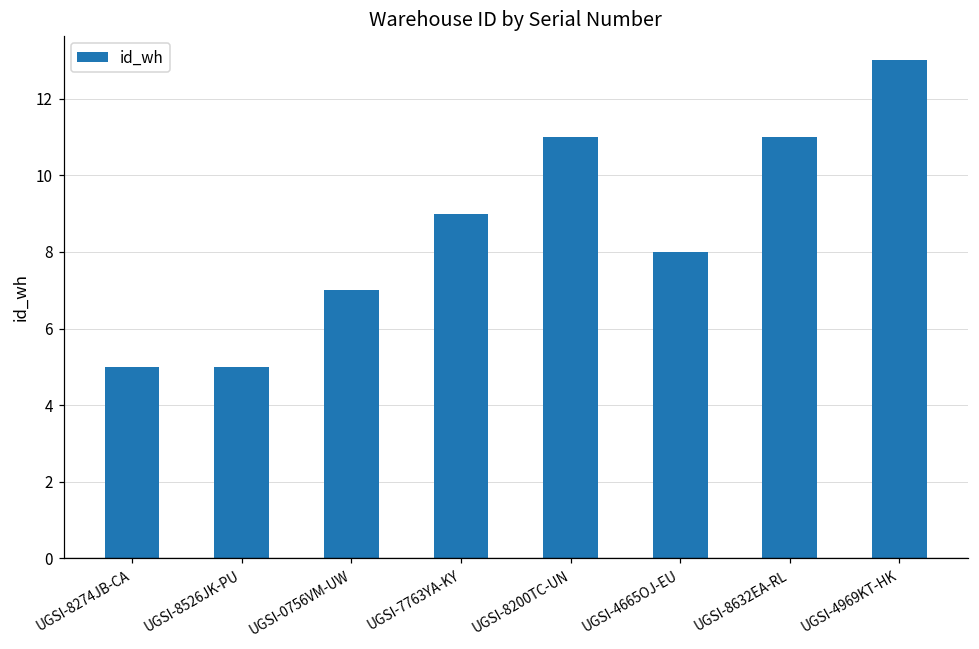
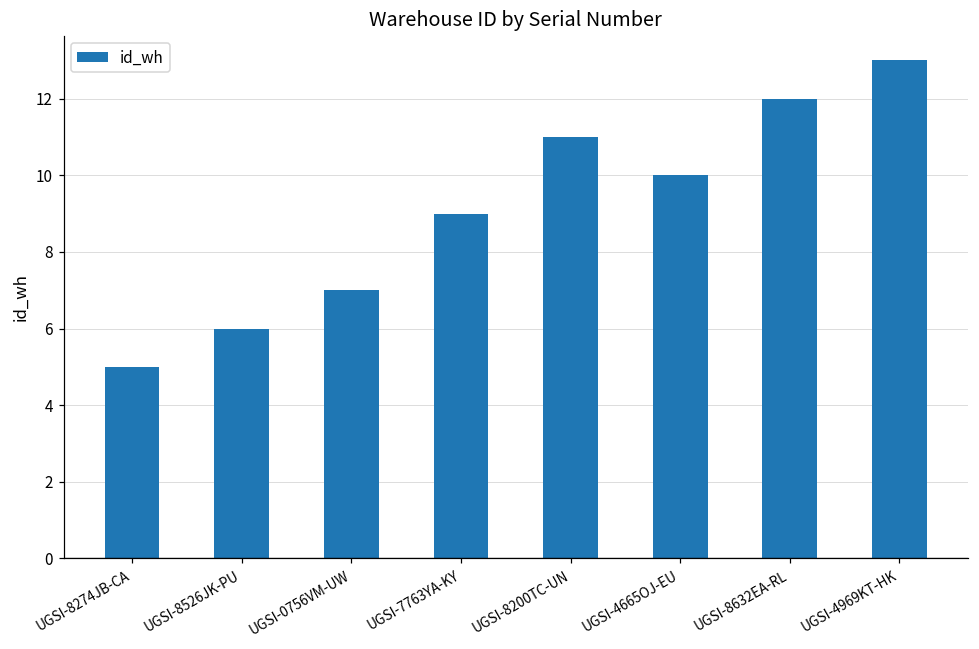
  {
    "UGSI-8274JB-CA": 5,
-   "UGSI-8526JK-PU": 5,
+   "UGSI-8526JK-PU": 6,
    "UGSI-0756VM-UW": 7,
    "UGSI-7763YA-KY": 9,
    "UGSI-8200TC-UN": 11,
-   "UGSI-4665OJ-EU": 8,
-   "UGSI-8632EA-RL": 11,
+   "UGSI-4665OJ-EU": 10,
+   "UGSI-8632EA-RL": 12,
    "UGSI-4969KT-HK": 13
  }
